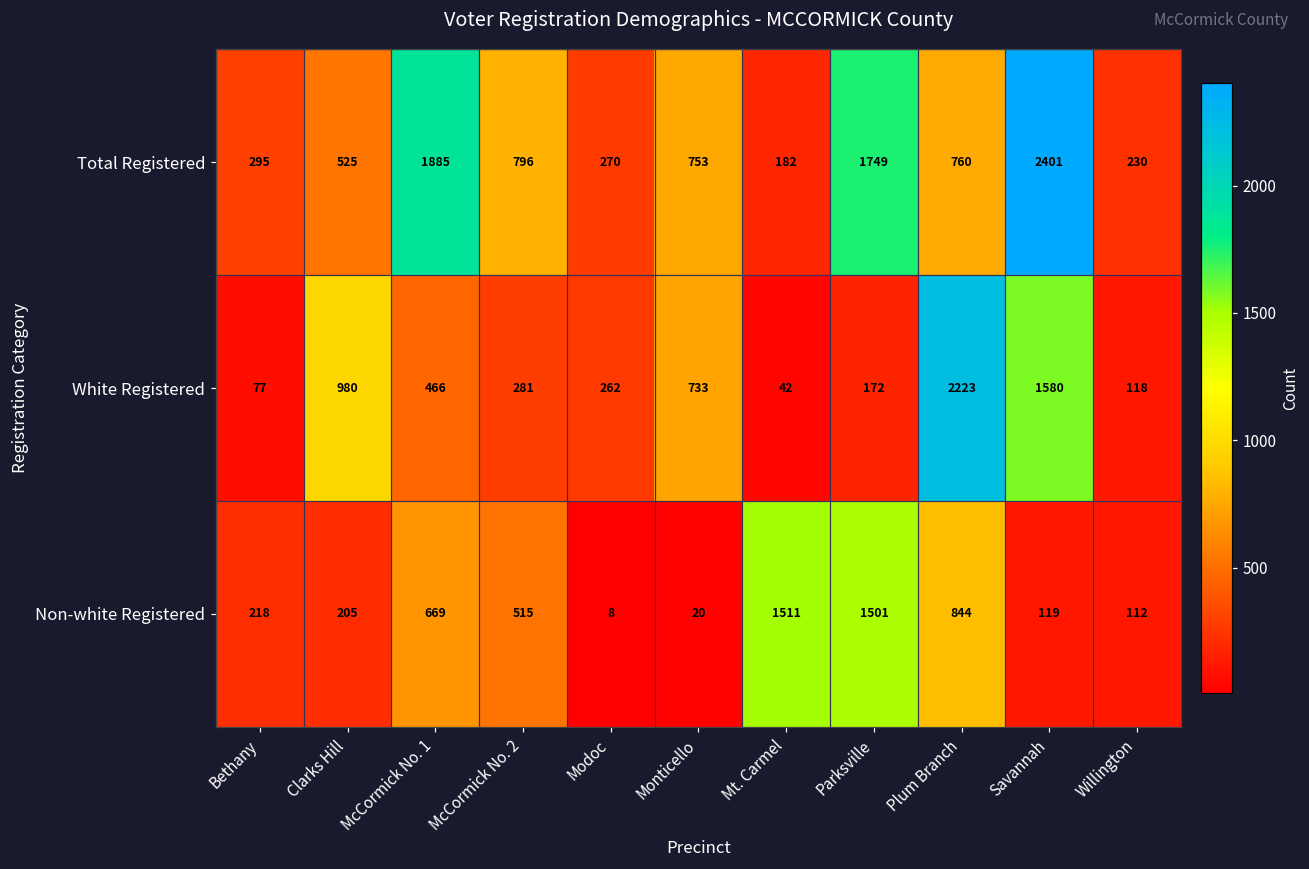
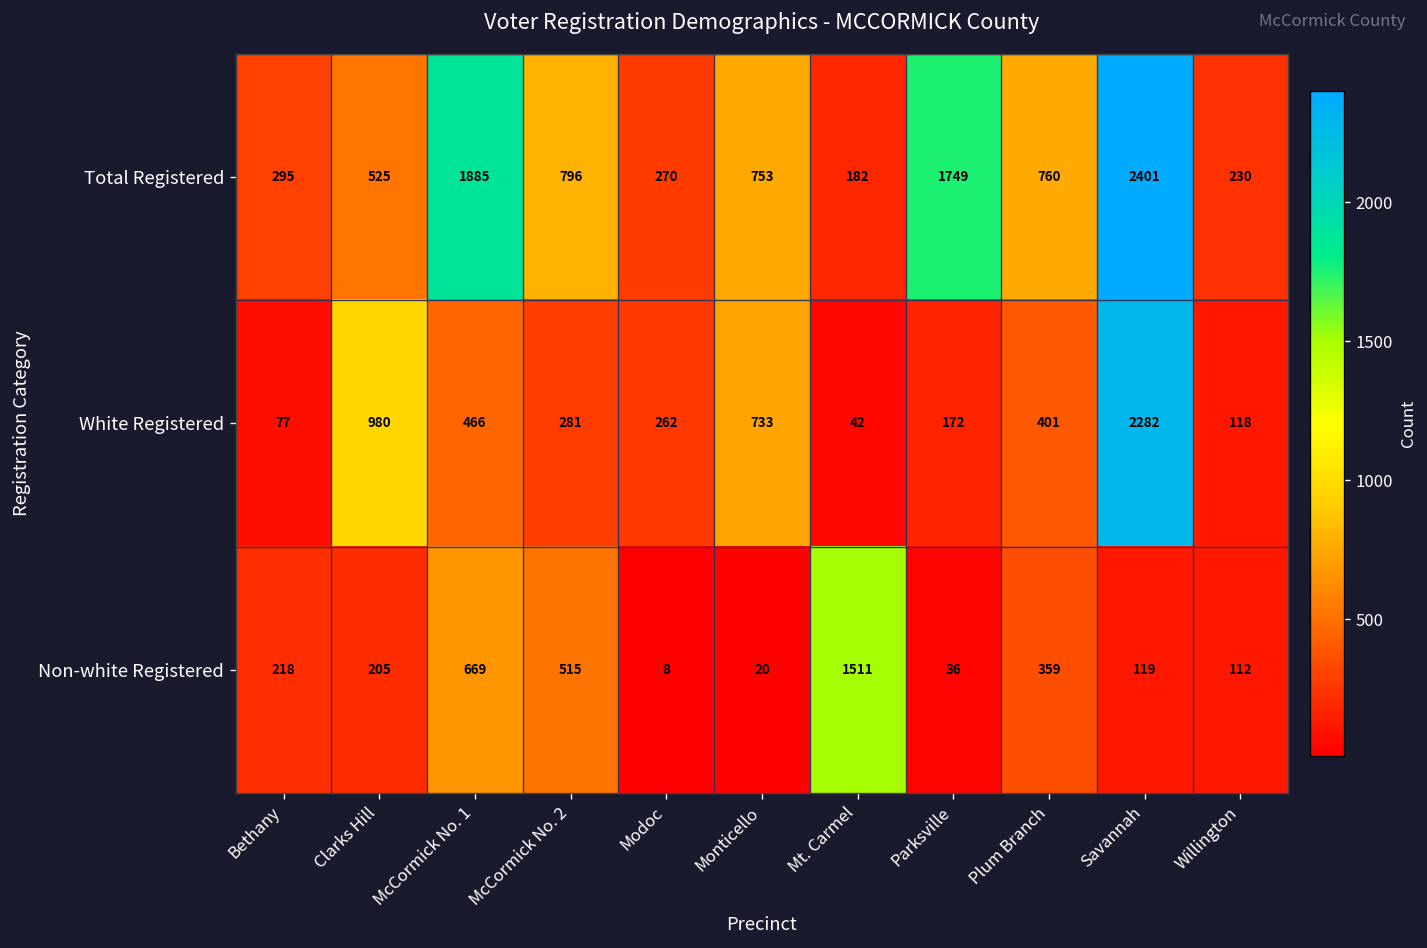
  {
    "Total Registered": {
      "Bethany": 295,
      "Clarks Hill": 525,
      "McCormick No. 1": 1885,
      "McCormick No. 2": 796,
      "Modoc": 270,
      "Monticello": 753,
      "Mt. Carmel": 182,
      "Parksville": 1749,
      "Plum Branch": 760,
      "Savannah": 2401,
      "Willington": 230
    },
    "White Registered": {
      "Bethany": 77,
      "Clarks Hill": 980,
      "McCormick No. 1": 466,
      "McCormick No. 2": 281,
      "Modoc": 262,
      "Monticello": 733,
      "Mt. Carmel": 42,
      "Parksville": 172,
-     "Plum Branch": 2223,
-     "Savannah": 1580,
+     "Plum Branch": 401,
+     "Savannah": 2282,
      "Willington": 118
    },
    "Non-white Registered": {
      "Bethany": 218,
      "Clarks Hill": 205,
      "McCormick No. 1": 669,
      "McCormick No. 2": 515,
      "Modoc": 8,
      "Monticello": 20,
      "Mt. Carmel": 1511,
-     "Parksville": 1501,
-     "Plum Branch": 844,
+     "Parksville": 36,
+     "Plum Branch": 359,
      "Savannah": 119,
      "Willington": 112
    }
  }
